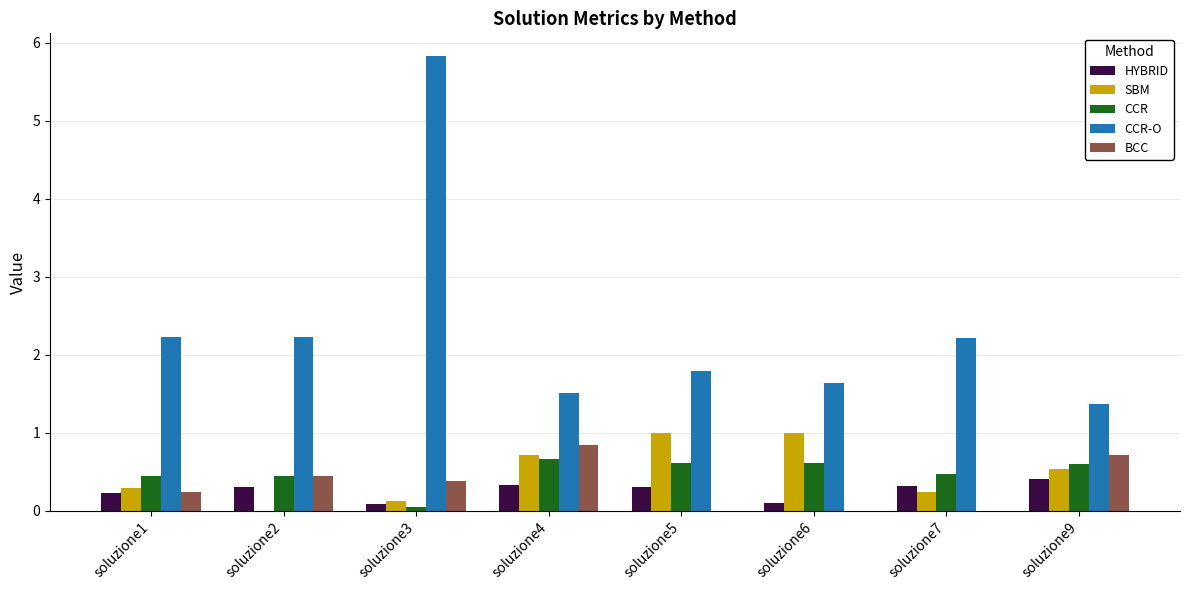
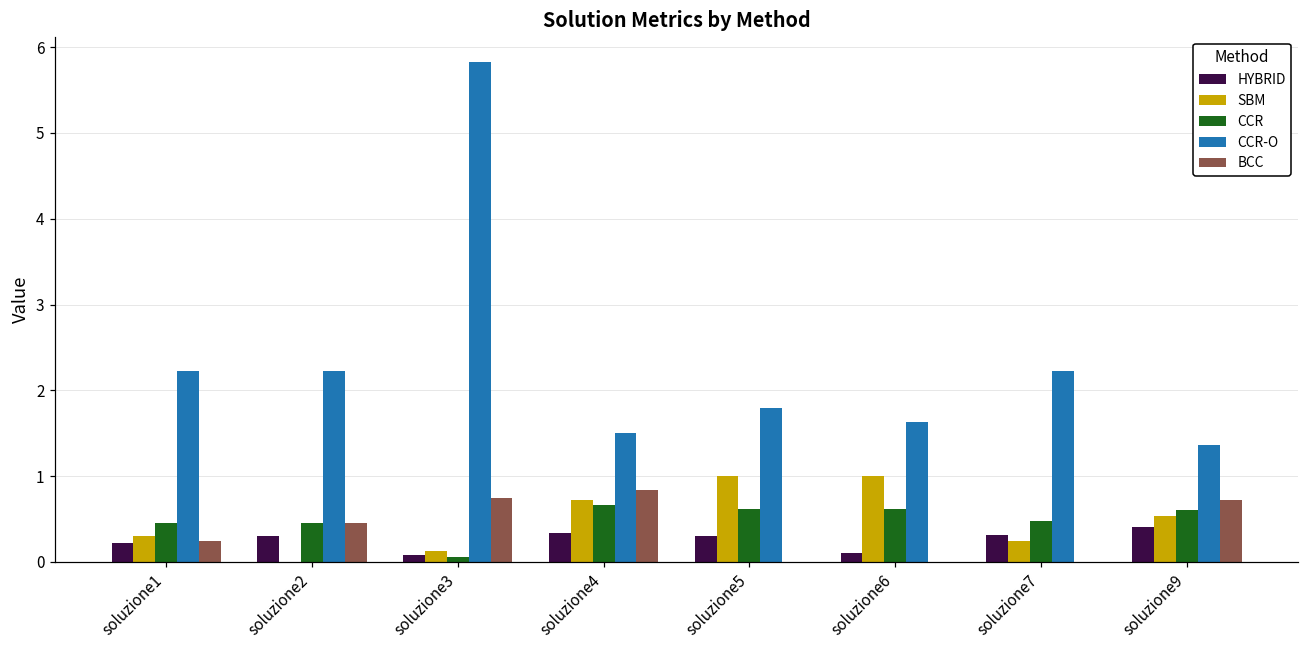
  {
    "HYBRID": {
      "soluzione1": 0.2,
      "soluzione2": 0.3,
      "soluzione3": 0.1,
      "soluzione4": 0.3,
      "soluzione5": 0.3,
      "soluzione6": 0.1,
      "soluzione7": 0.3,
      "soluzione9": 0.4
    },
    "SBM": {
      "soluzione1": 0.3,
      "soluzione3": 0.1,
      "soluzione4": 0.7,
      "soluzione5": 1.0,
      "soluzione6": 1.0,
      "soluzione7": 0.2,
      "soluzione9": 0.5
    },
    "CCR": {
      "soluzione1": 0.4,
      "soluzione2": 0.4,
      "soluzione3": 0.1,
      "soluzione4": 0.7,
      "soluzione5": 0.6,
      "soluzione6": 0.6,
      "soluzione7": 0.5,
      "soluzione9": 0.6
    },
    "CCR-O": {
      "soluzione1": 2.2,
      "soluzione2": 2.2,
      "soluzione3": 5.8,
      "soluzione4": 1.5,
      "soluzione5": 1.8,
      "soluzione6": 1.6,
      "soluzione7": 2.2,
      "soluzione9": 1.4
    },
    "BCC": {
      "soluzione1": 0.2,
      "soluzione2": 0.5,
-     "soluzione3": 0.4,
+     "soluzione3": 0.7,
      "soluzione4": 0.8,
      "soluzione5": 0.0,
      "soluzione6": 0.0,
      "soluzione7": 0.0,
      "soluzione9": 0.7
    }
  }
